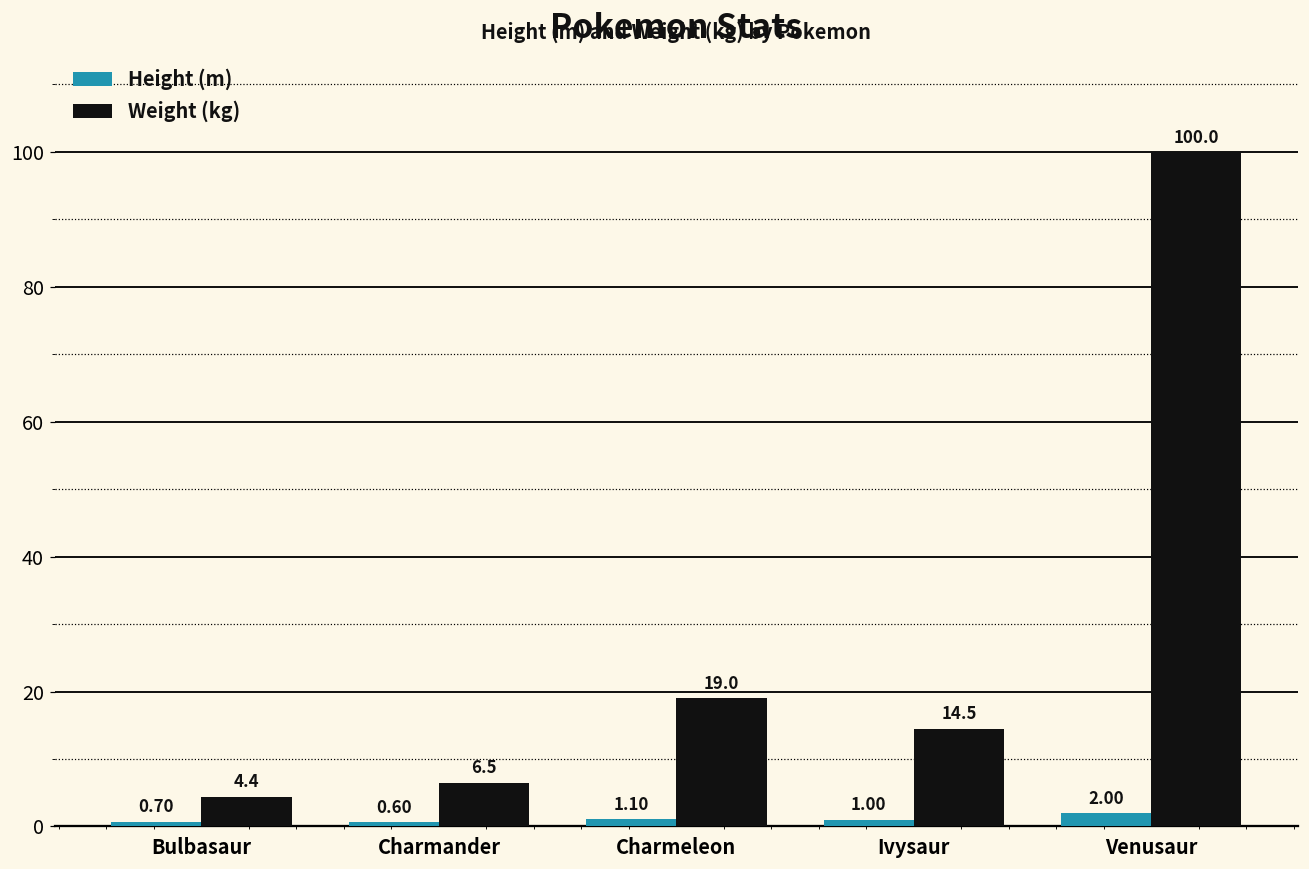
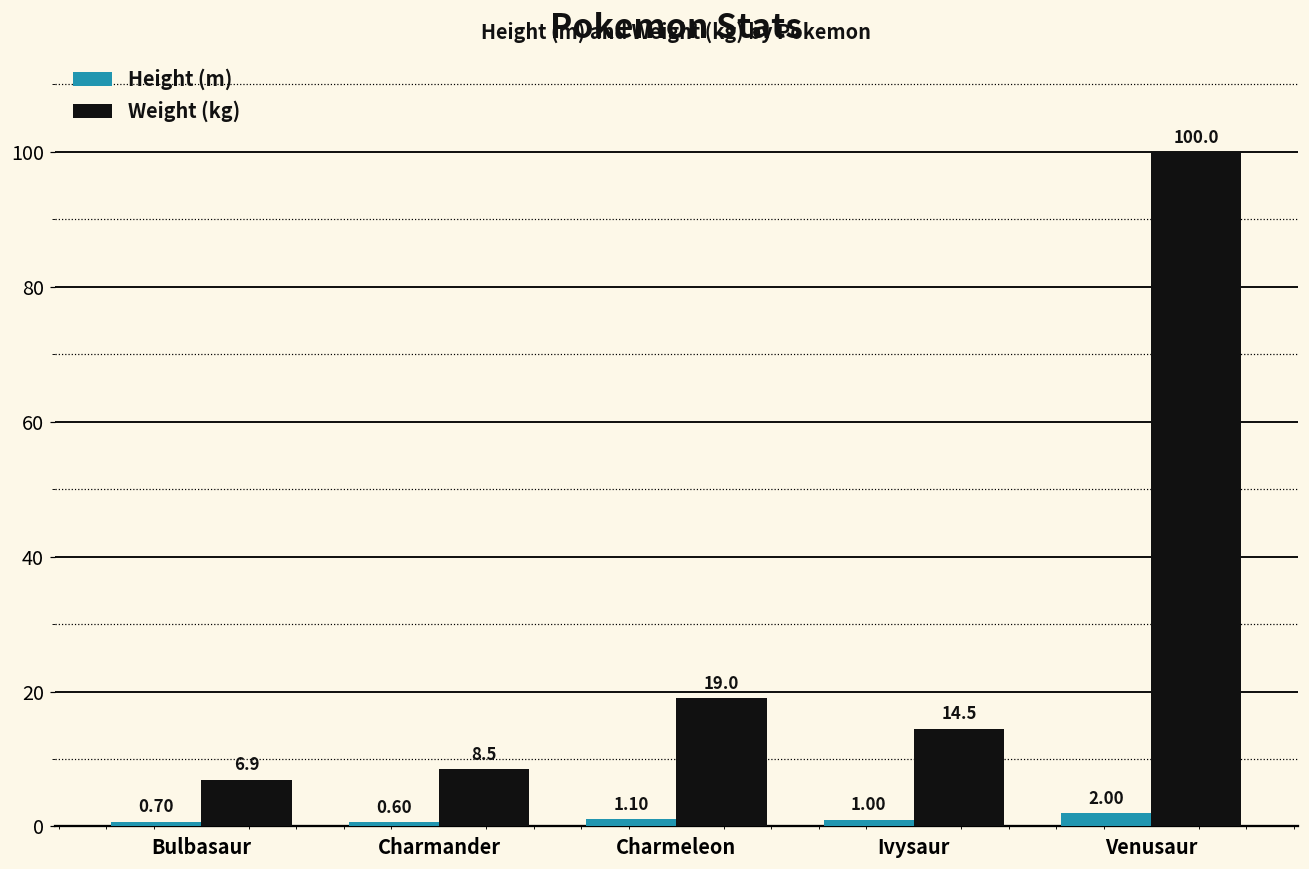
  {
    "Height (m)": {
      "Bulbasaur": 0.70,
      "Charmander": 0.60,
      "Charmeleon": 1.10,
      "Ivysaur": 1.00,
      "Venusaur": 2.00
    },
    "Weight (kg)": {
-     "Bulbasaur": 4.4,
-     "Charmander": 6.5,
+     "Bulbasaur": 6.9,
+     "Charmander": 8.5,
      "Charmeleon": 19.0,
      "Ivysaur": 14.5,
      "Venusaur": 100.0
    }
  }
